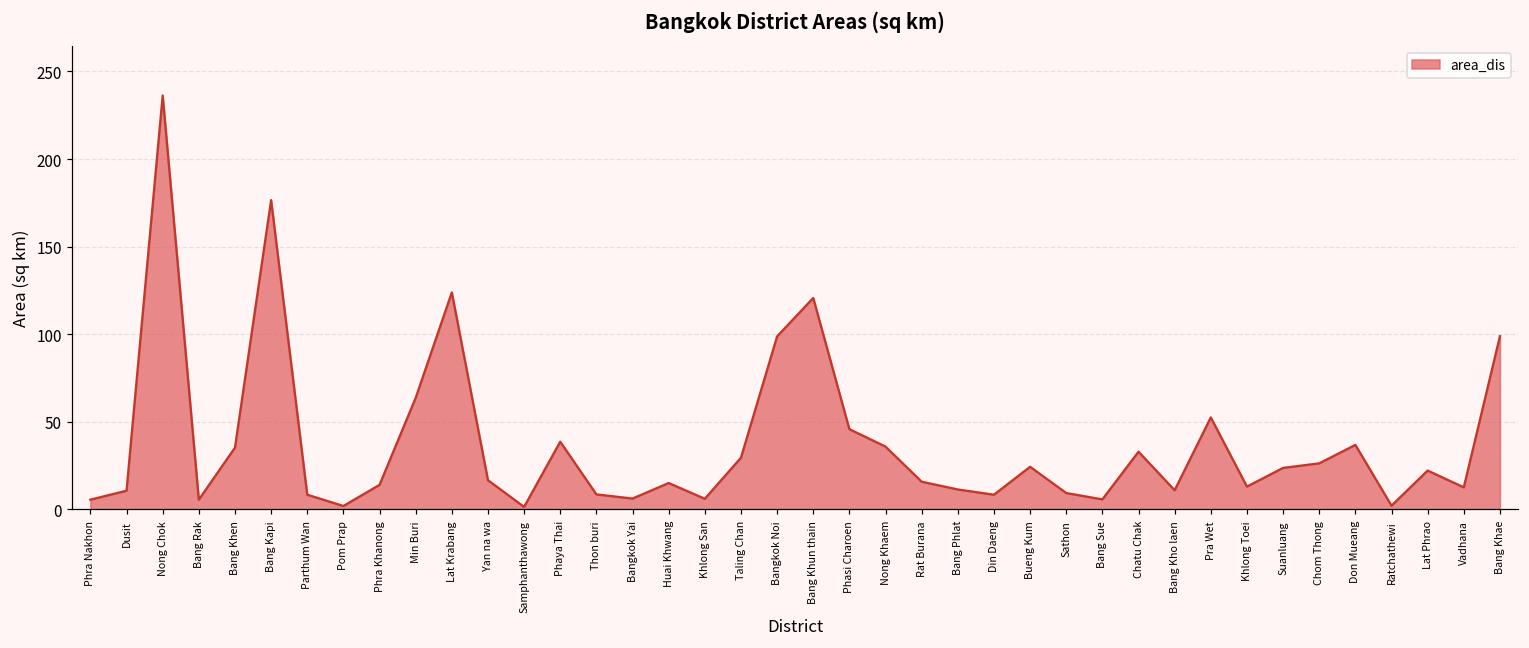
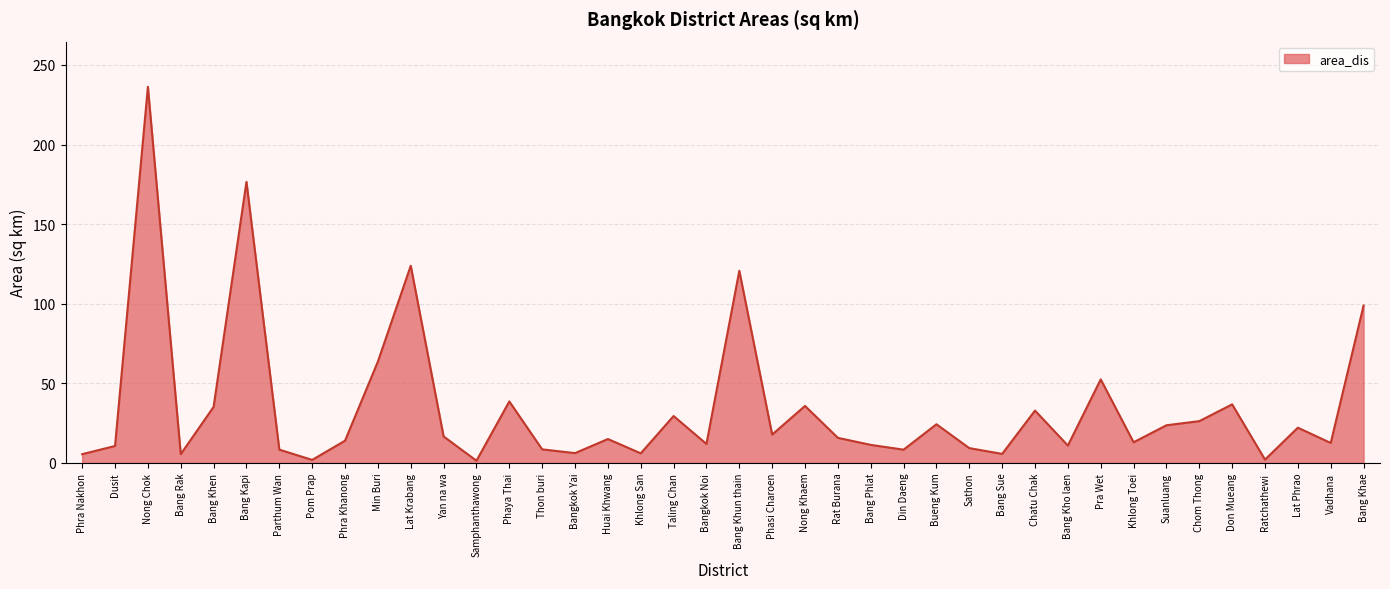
  {
    "Phra Nakhon": 6,
    "Dusit": 11,
    "Nong Chok": 236,
    "Bang Rak": 6,
    "Bang Khen": 35,
    "Bang Kapi": 177,
    "Parthum Wan": 8,
    "Pom Prap": 2,
    "Phra Khanong": 14,
    "Min Buri": 64,
    "Lat Krabang": 124,
    "Yan na wa": 17,
    "Samphanthawong": 1,
    "Phaya Thai": 39,
    "Thon buri": 9,
    "Bangkok Yai": 6,
    "Huai Khwang": 15,
    "Khlong San": 6,
    "Taling Chan": 29,
-   "Bangkok Noi": 99,
+   "Bangkok Noi": 12,
    "Bang Khun thain": 121,
-   "Phasi Charoen": 46,
+   "Phasi Charoen": 18,
    "Nong Khaem": 36,
    "Rat Burana": 16,
    "Bang Phlat": 11,
    "Din Daeng": 8,
    "Bueng Kum": 24,
    "Sathon": 9,
    "Bang Sue": 6,
    "Chatu Chak": 33,
    "Bang Kho laen": 11,
    "Pra Wet": 52,
    "Khlong Toei": 13,
    "Suanluang": 24,
    "Chom Thong": 26,
    "Don Mueang": 37,
    "Ratchathewi": 2,
    "Lat Phrao": 22,
    "Vadhana": 13,
    "Bang Khae": 99
  }
